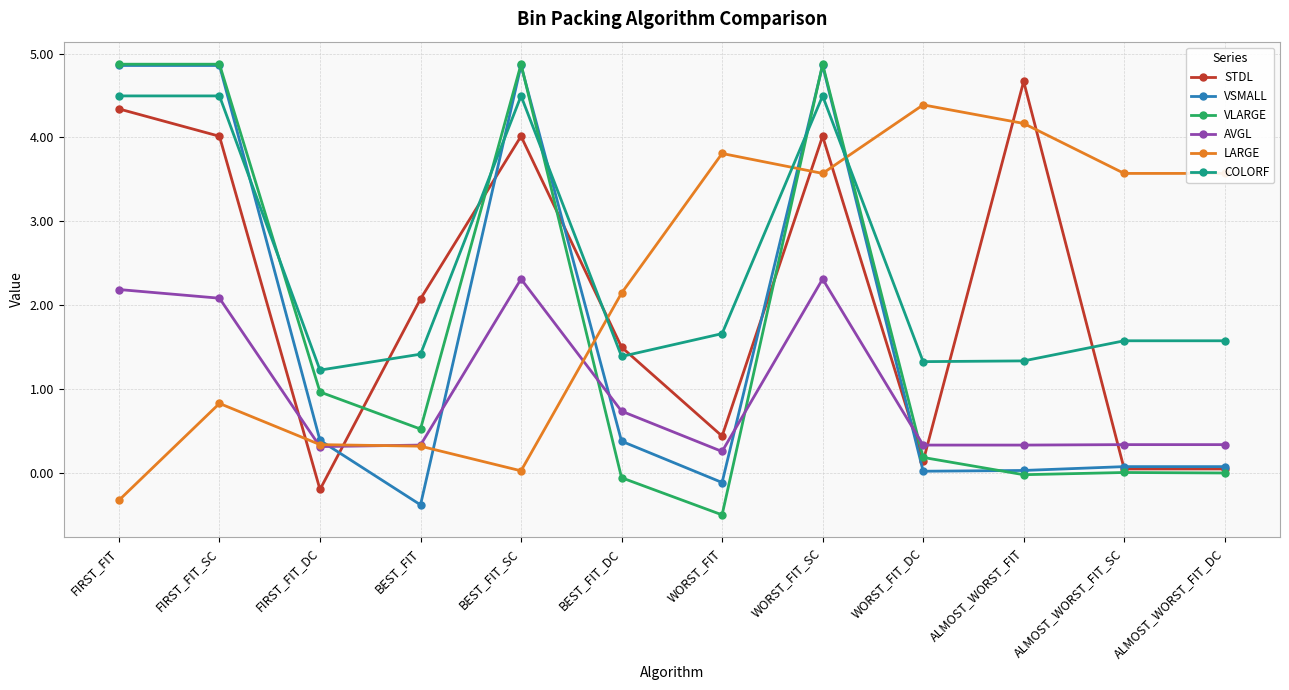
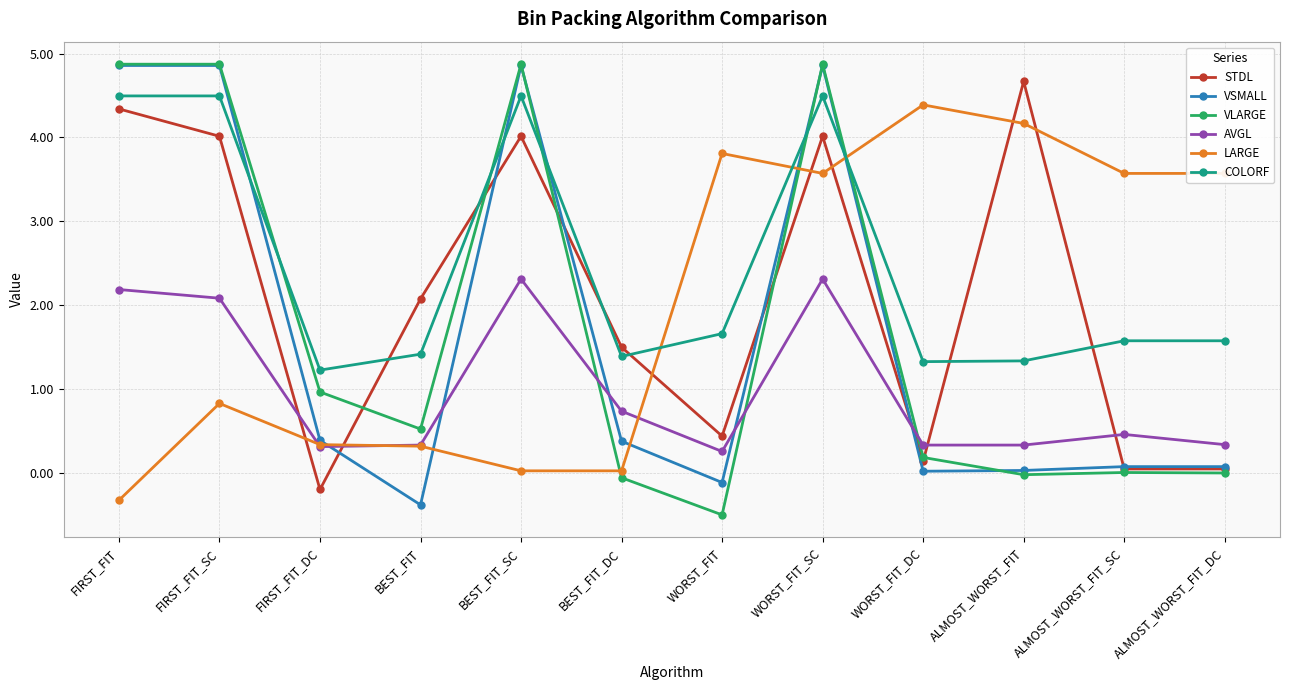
  {
    "STDL": {
      "FIRST_FIT": 4.3,
      "FIRST_FIT_SC": 4.0,
      "FIRST_FIT_DC": -0.2,
      "BEST_FIT": 2.1,
      "BEST_FIT_SC": 4.0,
      "BEST_FIT_DC": 1.5,
      "WORST_FIT": 0.4,
      "WORST_FIT_SC": 4.0,
      "WORST_FIT_DC": 0.1,
      "ALMOST_WORST_FIT": 4.7
    },
    "VSMALL": {
      "FIRST_FIT_DC": 0.4,
      "BEST_FIT": -0.4,
      "BEST_FIT_DC": 0.4,
      "WORST_FIT": -0.1,
      "WORST_FIT_DC": 0.0,
      "ALMOST_WORST_FIT": 0.0
    },
    "AVGL": {
      "FIRST_FIT": 2.2,
      "FIRST_FIT_SC": 2.1,
      "BEST_FIT_SC": 2.3,
      "BEST_FIT_DC": 0.7,
      "WORST_FIT": 0.3,
      "WORST_FIT_SC": 2.3,
      "WORST_FIT_DC": 0.3,
      "ALMOST_WORST_FIT": 0.3,
-     "ALMOST_WORST_FIT_SC": 0.3,
+     "ALMOST_WORST_FIT_SC": 0.5,
      "ALMOST_WORST_FIT_DC": 0.3
    },
    "LARGE": {
      "FIRST_FIT": -0.3,
      "FIRST_FIT_SC": 0.8,
      "BEST_FIT_SC": 0.0,
-     "BEST_FIT_DC": 2.1,
+     "BEST_FIT_DC": 0.0,
      "WORST_FIT": 3.8,
      "WORST_FIT_SC": 3.6,
      "WORST_FIT_DC": 4.4,
      "ALMOST_WORST_FIT": 4.2,
      "ALMOST_WORST_FIT_SC": 3.6
    }
  }
